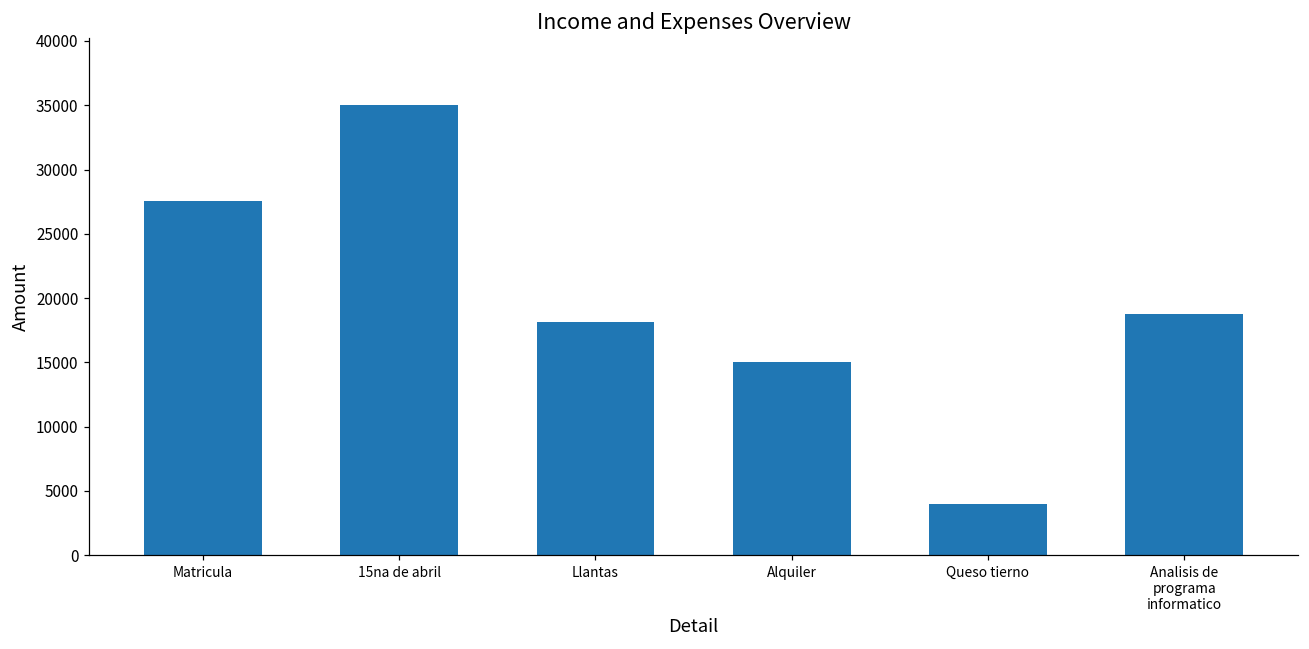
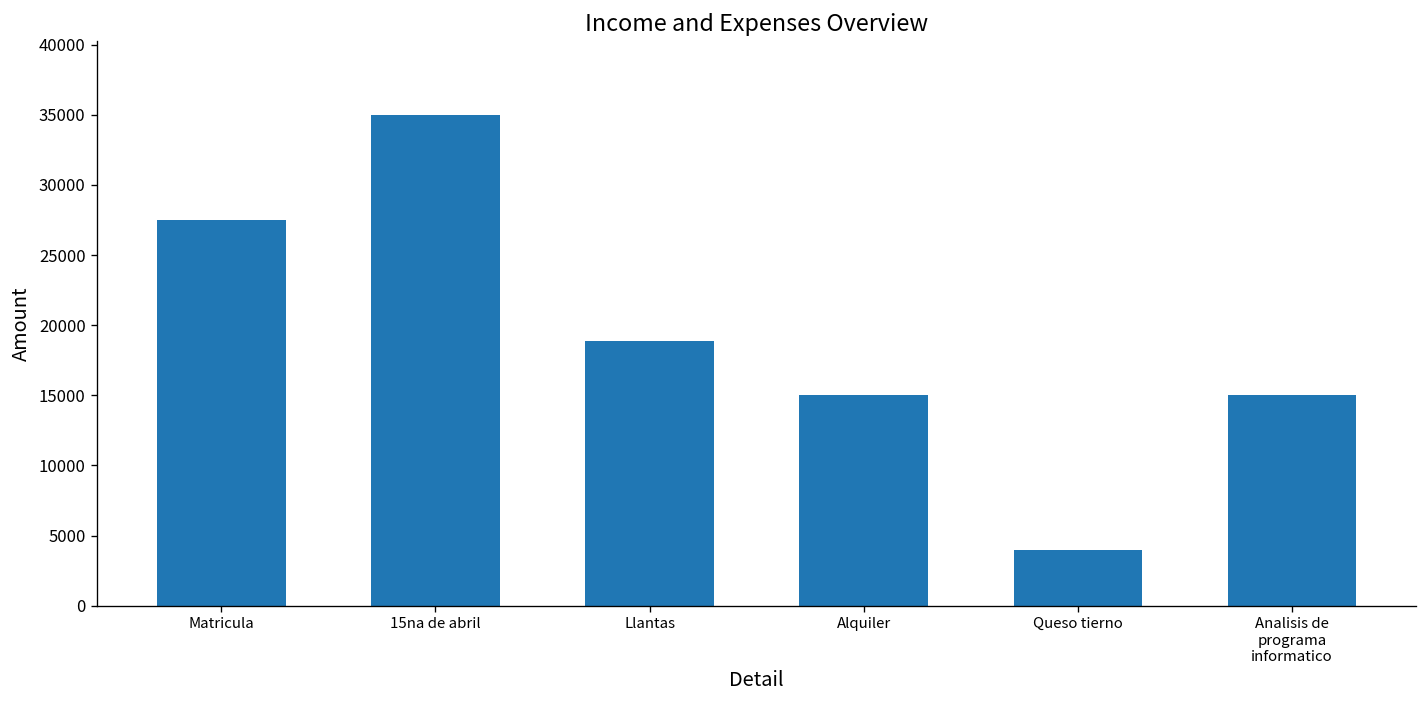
  {
    "Matricula": 27500,
    "15na de abril": 35000,
-   "Llantas": 18100,
+   "Llantas": 18900,
    "Alquiler": 15000,
    "Queso tierno": 4000,
-   "Analisis de programa informatico": 18800
+   "Analisis de programa informatico": 15000
  }
